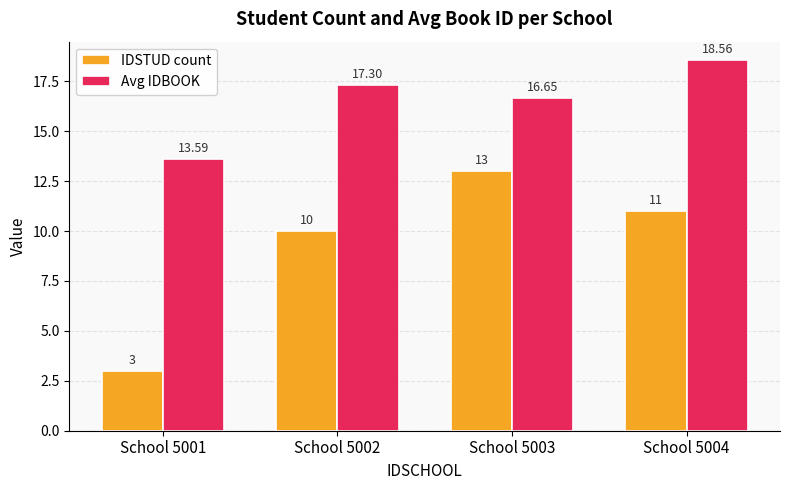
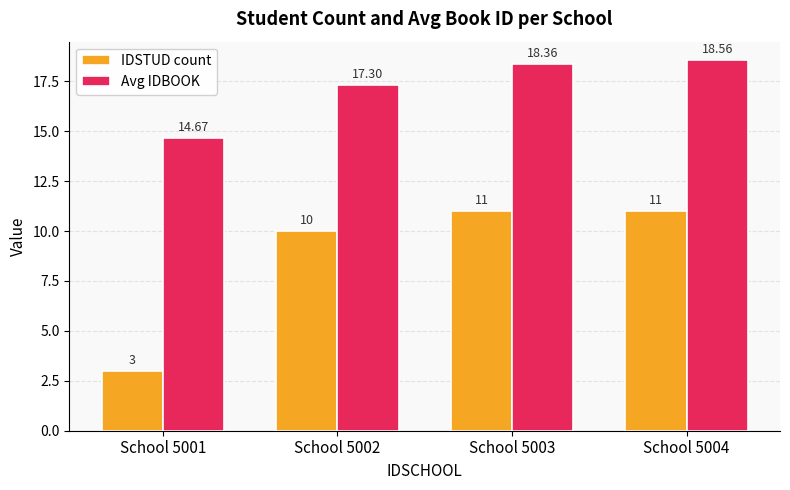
  {
    "IDSTUD count": {
      "School 5001": 3,
      "School 5002": 10,
-     "School 5003": 13,
+     "School 5003": 11,
      "School 5004": 11
    },
    "Avg IDBOOK": {
-     "School 5001": 13.59,
+     "School 5001": 14.67,
      "School 5002": 17.30,
-     "School 5003": 16.65,
+     "School 5003": 18.36,
      "School 5004": 18.56
    }
  }
